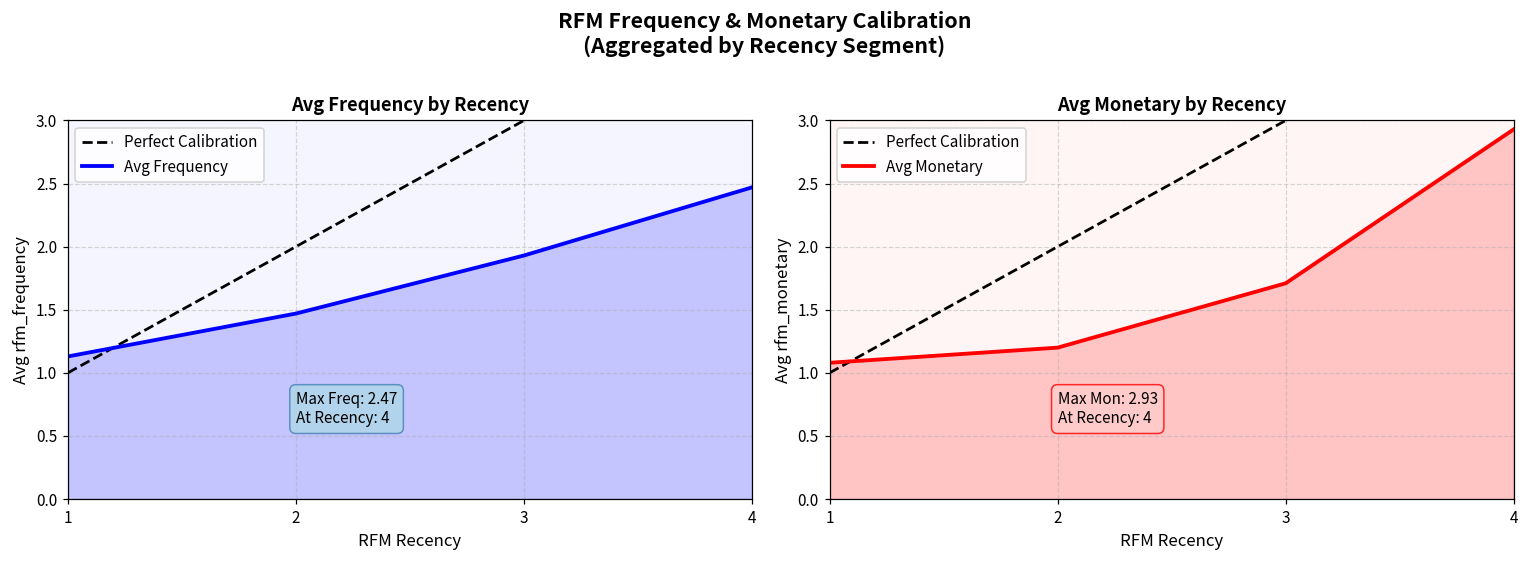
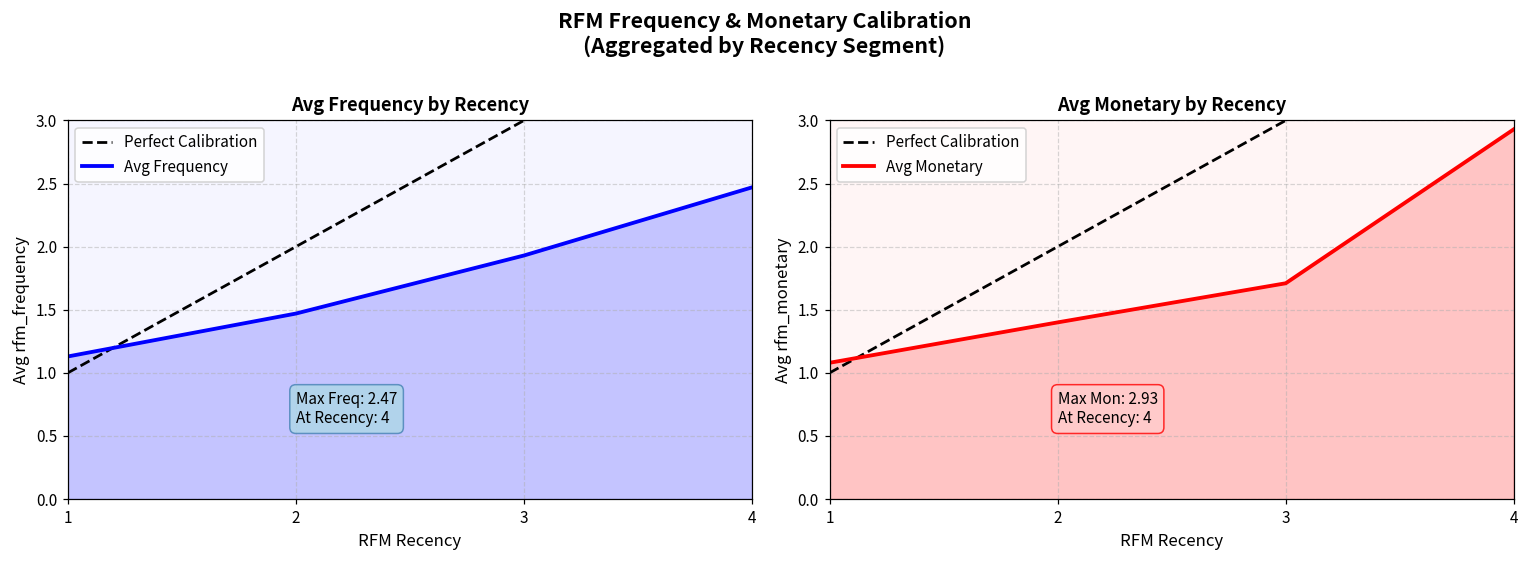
  {
    "Avg Frequency by Recency": {
      "Perfect Calibration": {
        "1": 1.00,
        "2": 2.00,
        "3": 3.00
      },
      "Avg Frequency": {
        "1": 1.13,
        "2": 1.47,
        "3": 1.93,
        "4": 2.47
      }
    },
    "Avg Monetary by Recency": {
      "Perfect Calibration": {
        "1": 1.0,
        "2": 2.0,
        "3": 3.0
      },
      "Avg Monetary": {
        "1": 1.1,
-       "2": 1.2,
+       "2": 1.4,
        "3": 1.7,
        "4": 2.93
      }
    }
  }
